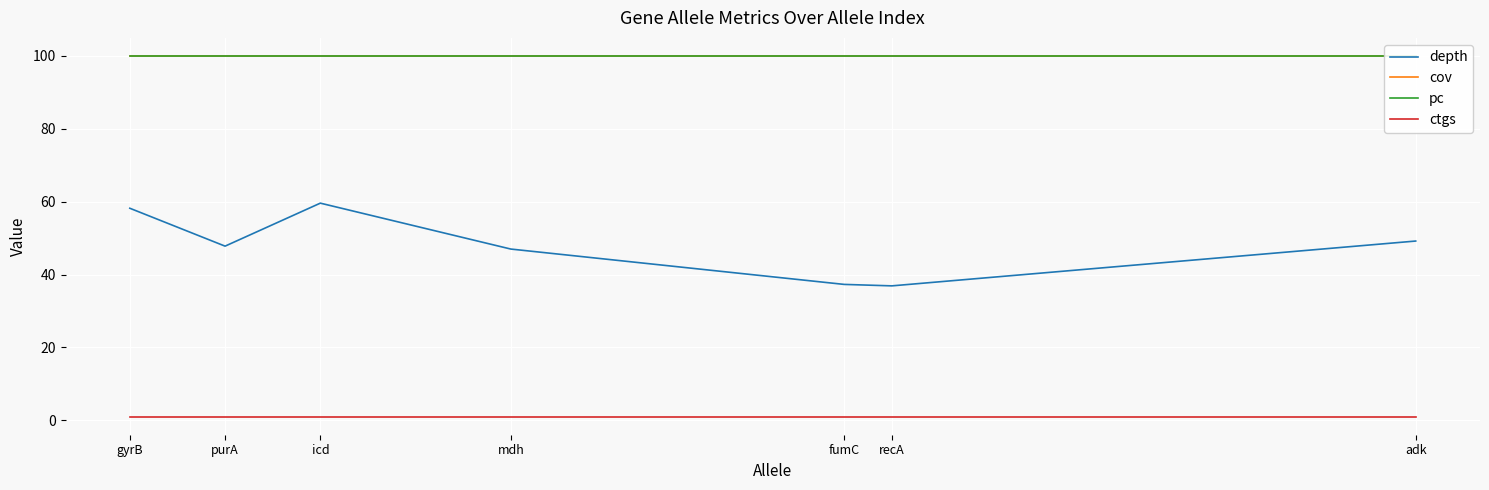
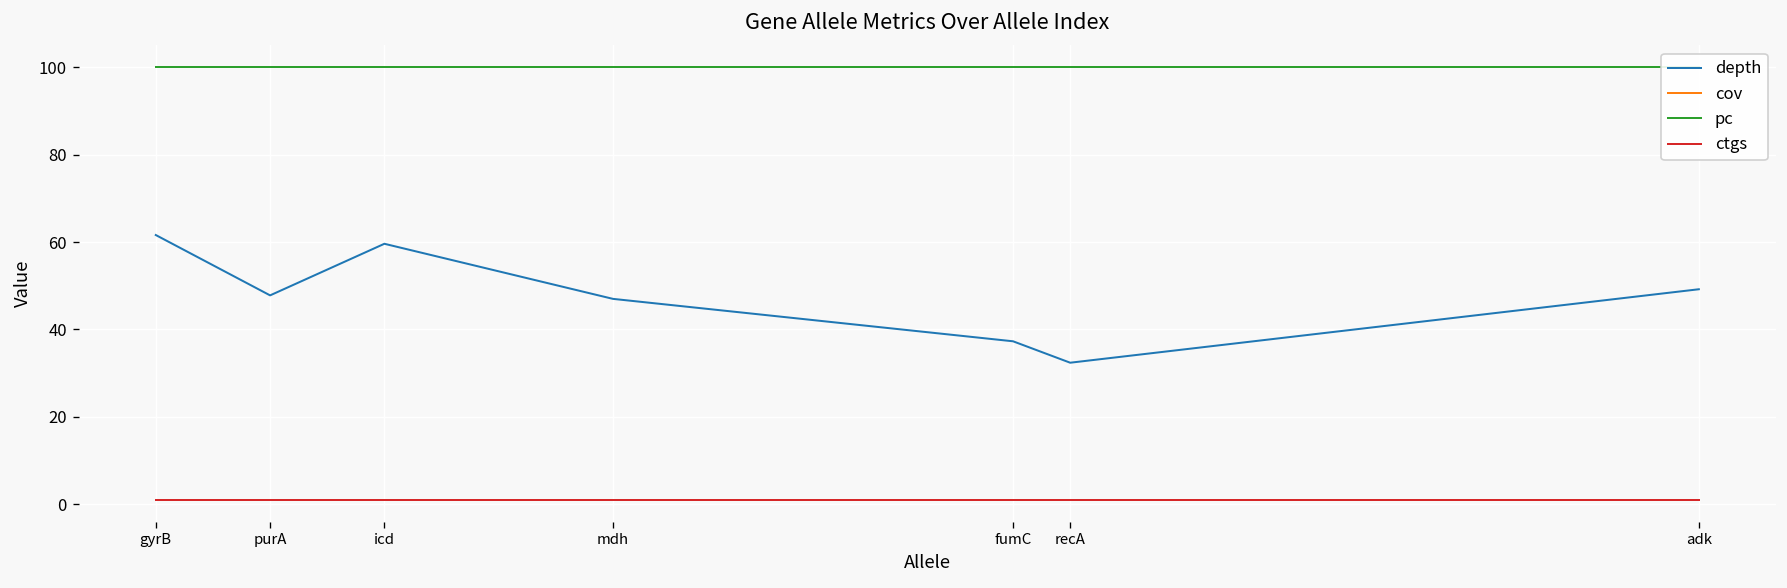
  {
    "depth": {
-     "gyrB": 58,
+     "gyrB": 62,
      "purA": 48,
      "icd": 60,
      "mdh": 47,
      "fumC": 37,
-     "recA": 37,
+     "recA": 32,
      "adk": 49
    },
    "pc": {
      "gyrB": 100,
      "purA": 100,
      "icd": 100,
      "mdh": 100,
      "fumC": 100,
      "recA": 100
    },
    "ctgs": {
      "gyrB": 1,
      "purA": 1,
      "icd": 1,
      "mdh": 1,
      "fumC": 1,
      "recA": 1,
      "adk": 1
    }
  }
